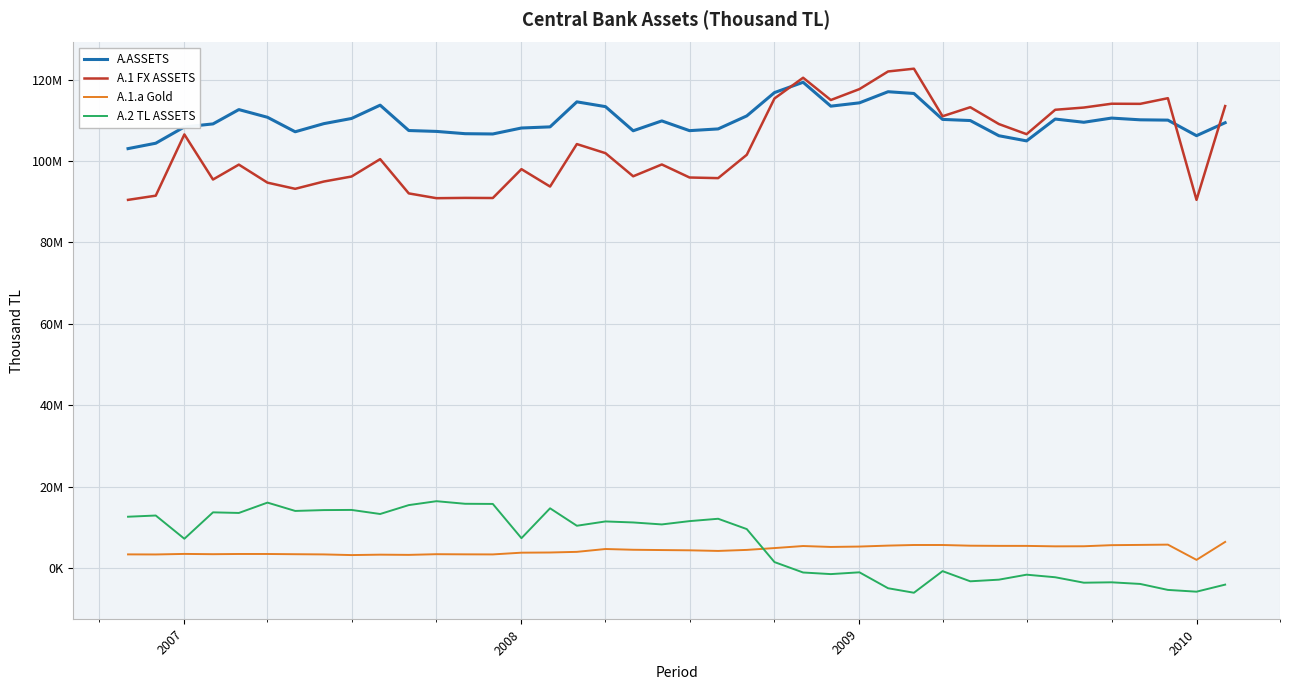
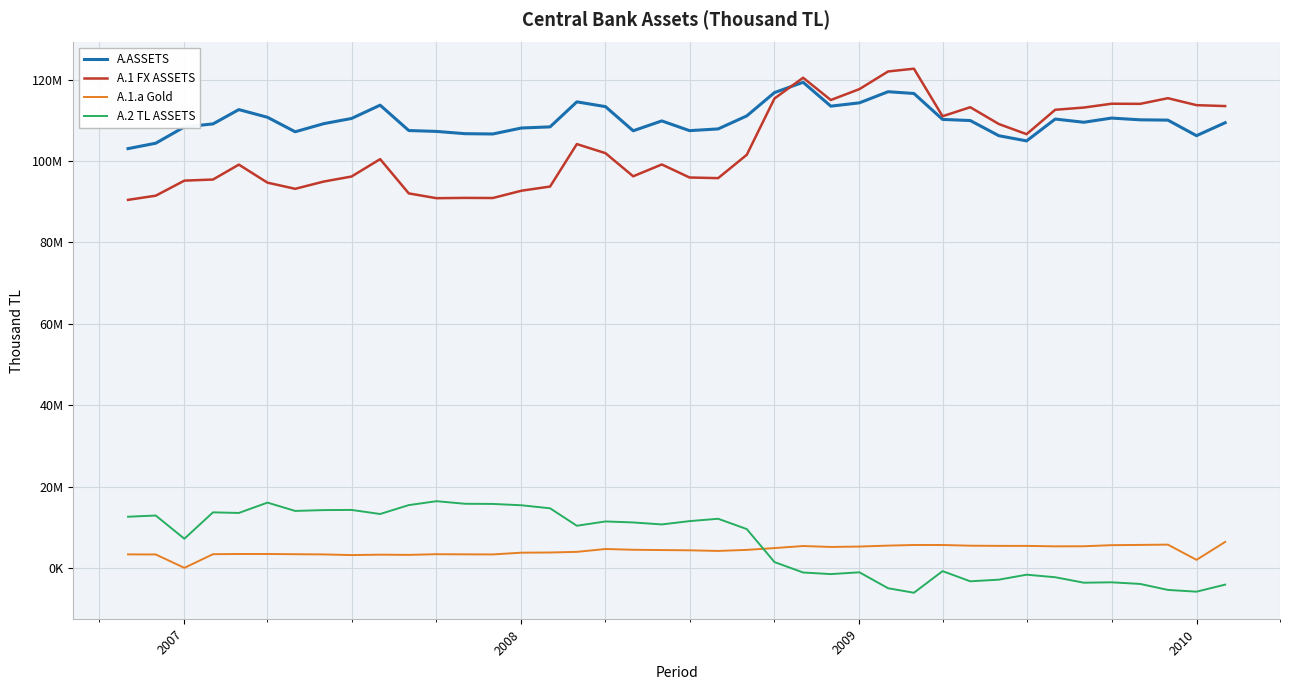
  {
    "A.ASSETS": {
      "2008": 108000000,
      "2009": 114000000,
      "2010": 106000000
    },
    "A.1 FX ASSETS": {
-     "2007": 107000000,
-     "2008": 98000000,
+     "2007": 95000000,
+     "2008": 93000000,
      "2009": 118000000,
-     "2010": 90000000
+     "2010": 114000000
    },
    "A.1.a Gold": {
-     "2007": 3000000,
+     "2007": 0,
      "2008": 4000000,
      "2009": 5000000,
      "2010": 2000000
    },
    "A.2 TL ASSETS": {
      "2007": 7000000,
-     "2008": 7000000,
+     "2008": 15000000,
      "2009": -1000000,
      "2010": -6000000
    }
  }
